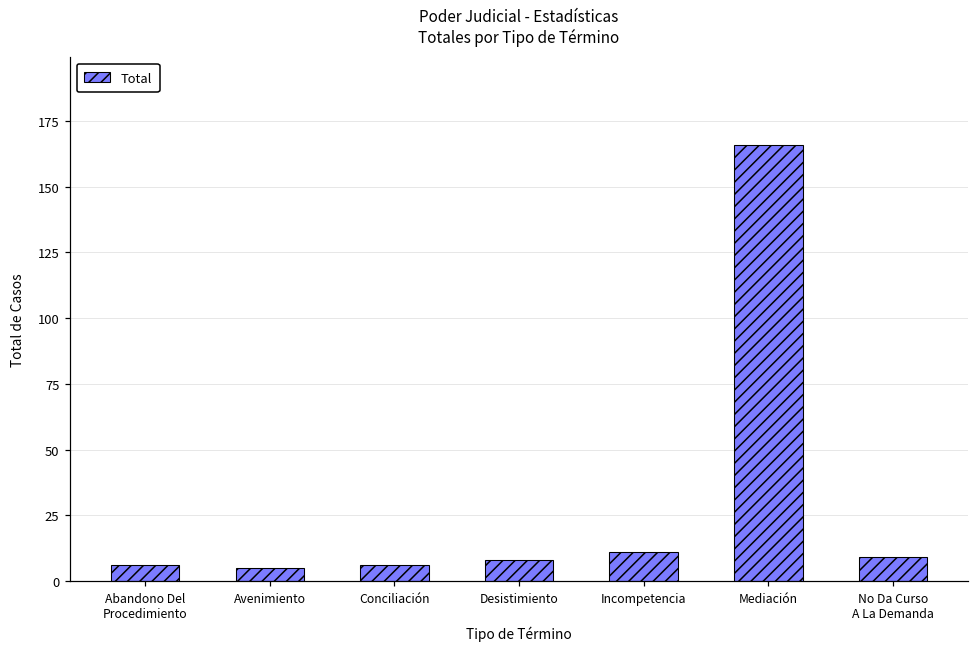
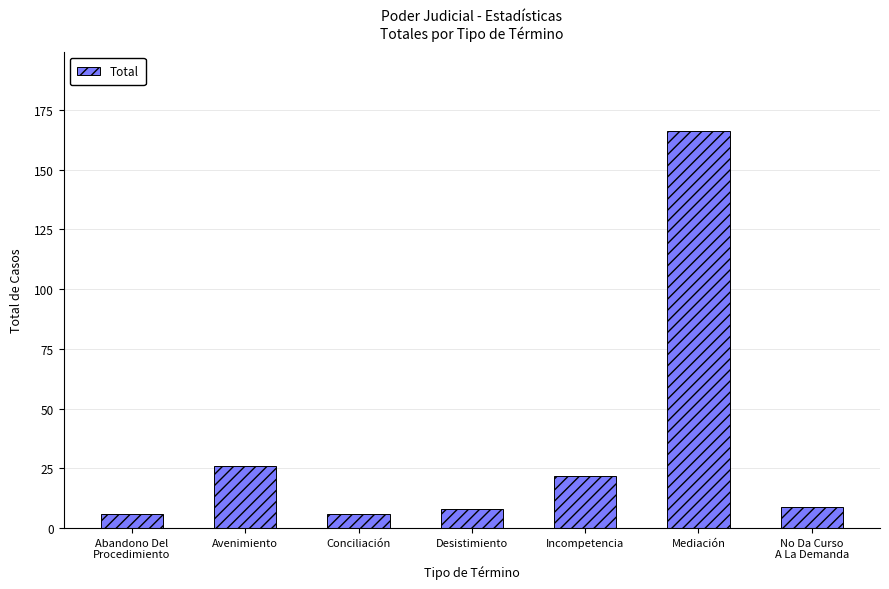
  {
    "Abandono Del Procedimiento": 6,
-   "Avenimiento": 5,
+   "Avenimiento": 26,
    "Conciliación": 6,
    "Desistimiento": 8,
-   "Incompetencia": 11,
+   "Incompetencia": 22,
    "Mediación": 166,
    "No Da Curso A La Demanda": 9
  }
